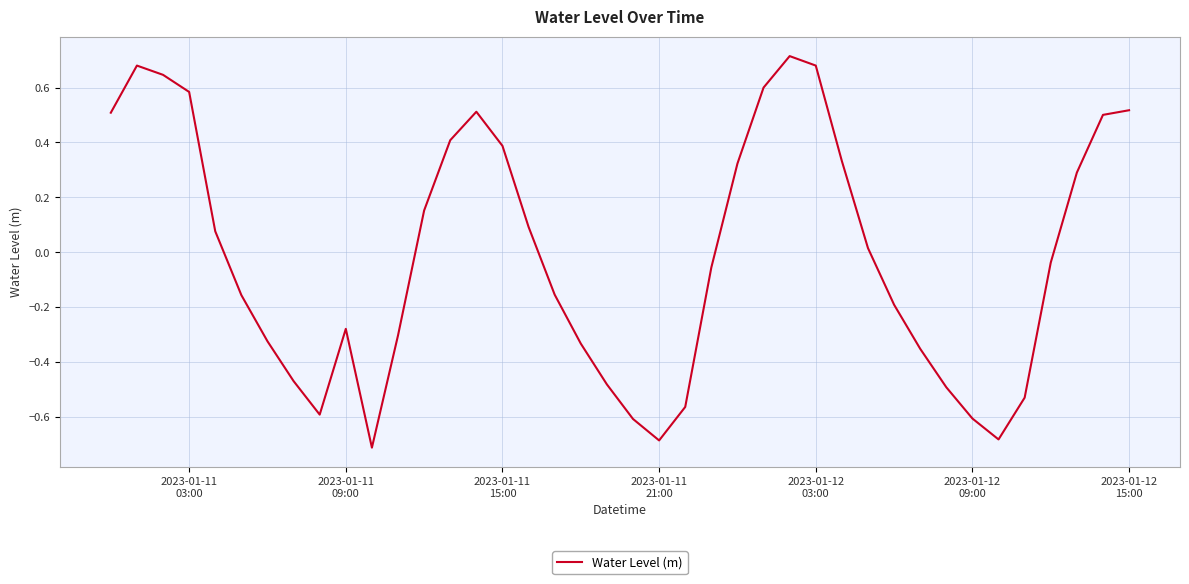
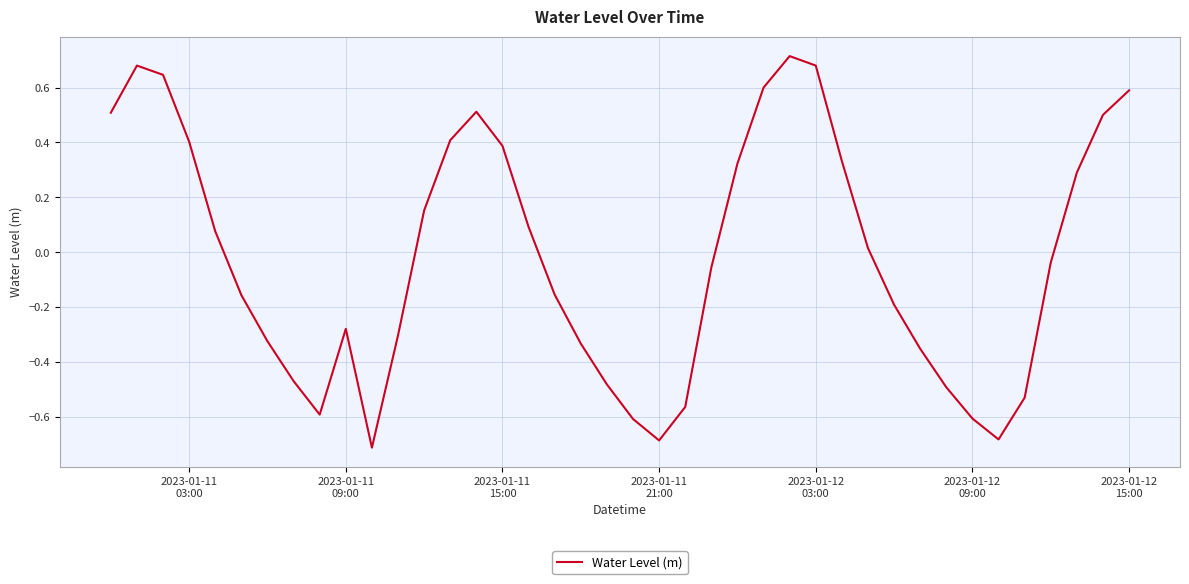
  {
-   "2023-01-11 03:00": 0.58,
+   "2023-01-11 03:00": 0.40,
    "2023-01-11 09:00": -0.28,
    "2023-01-11 15:00": 0.39,
    "2023-01-11 21:00": -0.69,
    "2023-01-12 03:00": 0.68,
    "2023-01-12 09:00": -0.61,
-   "2023-01-12 15:00": 0.52
+   "2023-01-12 15:00": 0.59
  }
